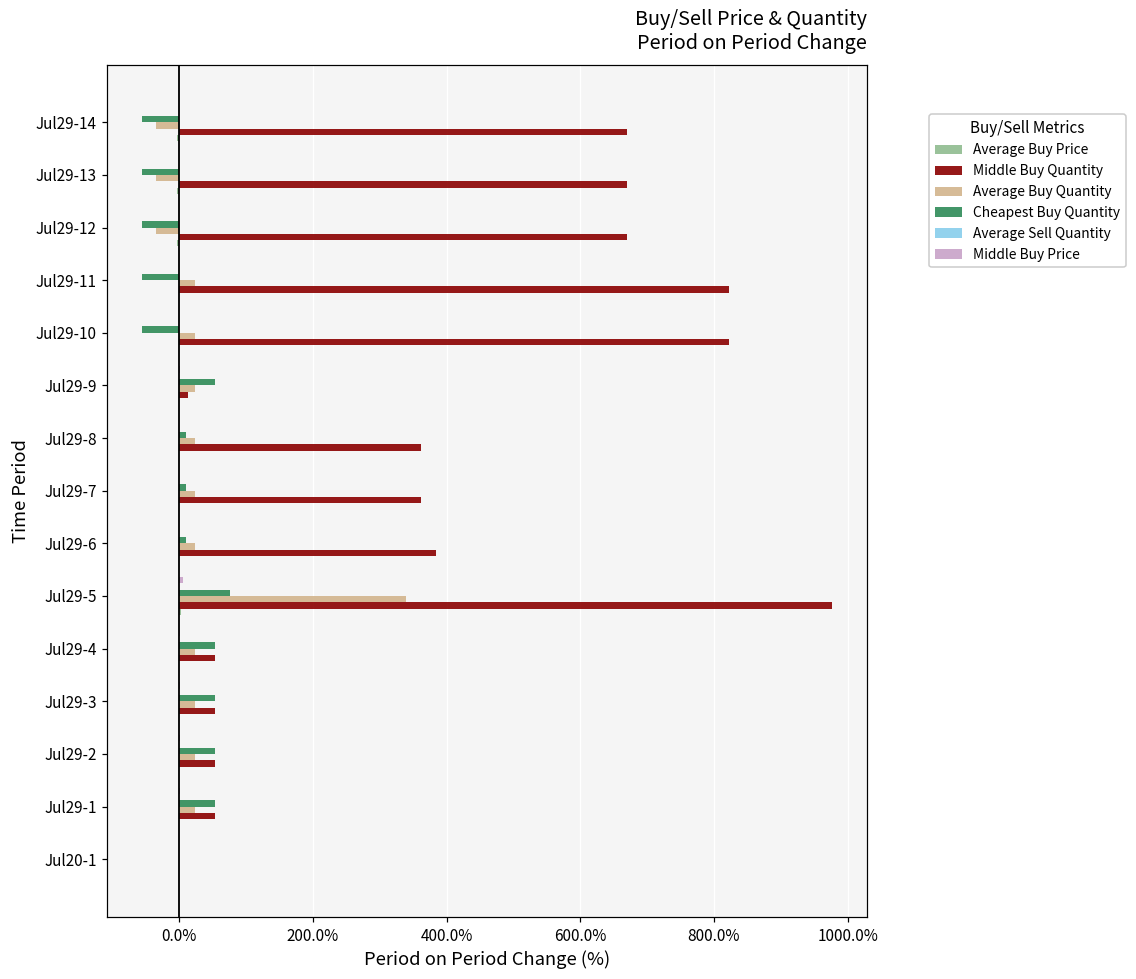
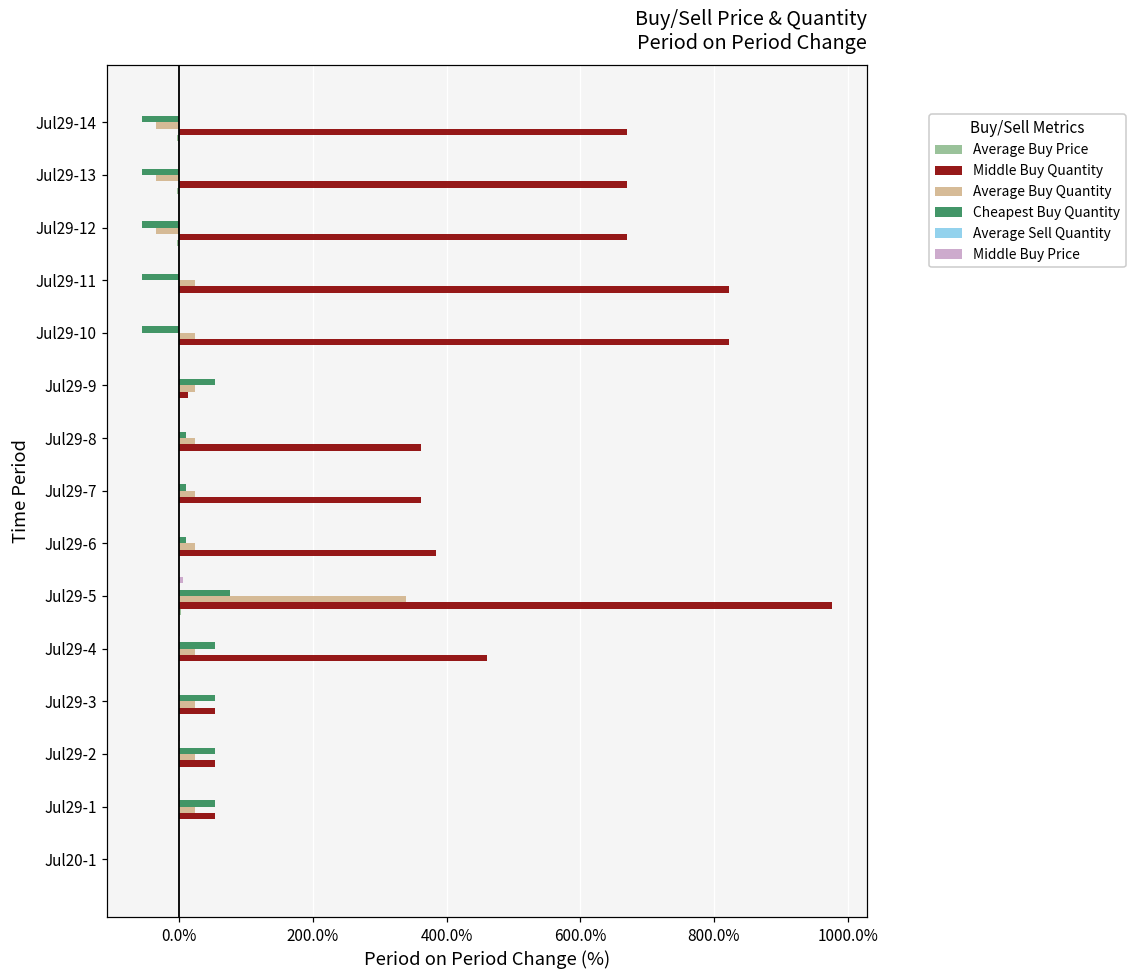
  {
    "Average Buy Price": {
      "Jul20-1": "0%"
    },
    "Middle Buy Quantity": {
      "Jul29-14": "670%",
      "Jul29-13": "670%",
      "Jul29-12": "670%",
      "Jul29-11": "820%",
      "Jul29-10": "820%",
      "Jul29-9": "10%",
      "Jul29-8": "360%",
      "Jul29-7": "360%",
      "Jul29-6": "380%",
      "Jul29-5": "980%",
-     "Jul29-4": "50%",
+     "Jul29-4": "460%",
      "Jul29-3": "50%",
      "Jul29-2": "50%",
      "Jul29-1": "50%",
      "Jul20-1": "0%"
    },
    "Average Buy Quantity": {
      "Jul29-14": "-30%",
      "Jul29-13": "-30%",
      "Jul29-12": "-30%",
      "Jul29-11": "20%",
      "Jul29-10": "20%",
      "Jul29-9": "20%",
      "Jul29-8": "20%",
      "Jul29-7": "20%",
      "Jul29-6": "20%",
      "Jul29-5": "340%",
      "Jul29-4": "20%",
      "Jul29-3": "20%",
      "Jul29-2": "20%",
      "Jul29-1": "20%",
      "Jul20-1": "0%"
    },
    "Cheapest Buy Quantity": {
      "Jul29-14": "-60%",
      "Jul29-13": "-60%",
      "Jul29-12": "-60%",
      "Jul29-11": "-60%",
      "Jul29-10": "-60%",
      "Jul29-9": "50%",
      "Jul29-8": "10%",
      "Jul29-7": "10%",
      "Jul29-6": "10%",
      "Jul29-5": "80%",
      "Jul29-4": "50%",
      "Jul29-3": "50%",
      "Jul29-2": "50%",
      "Jul29-1": "50%",
      "Jul20-1": "0%"
    },
    "Average Sell Quantity": {
      "Jul29-14": "0%",
      "Jul29-13": "0%",
      "Jul29-12": "0%",
      "Jul29-11": "0%",
      "Jul29-10": "0%",
      "Jul29-9": "0%",
      "Jul29-8": "0%",
      "Jul29-7": "0%",
      "Jul29-6": "0%",
      "Jul29-5": "0%",
      "Jul29-4": "0%",
      "Jul29-3": "0%",
      "Jul29-2": "0%",
      "Jul29-1": "0%",
      "Jul20-1": "0%"
    },
    "Middle Buy Price": {
      "Jul29-14": "0%",
      "Jul29-13": "0%",
      "Jul29-12": "0%",
      "Jul29-11": "0%",
      "Jul29-10": "0%",
      "Jul29-8": "0%",
      "Jul29-7": "0%",
      "Jul29-6": "0%",
      "Jul29-5": "10%",
      "Jul20-1": "0%"
    }
  }
